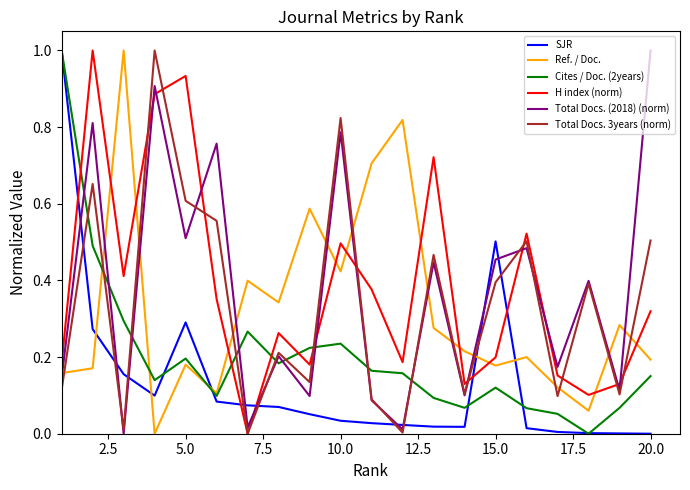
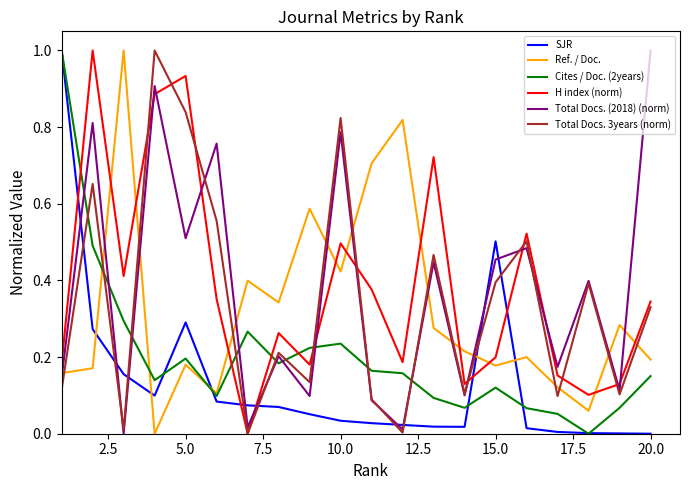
  {
    "SJR": {
      "5.0": 0.29,
      "10.0": 0.03,
      "15.0": 0.50,
      "20.0": 0.00
    },
    "Ref. / Doc.": {
      "5.0": 0.18,
      "10.0": 0.42,
      "15.0": 0.18,
      "20.0": 0.19
    },
    "Cites / Doc. (2years)": {
      "5.0": 0.20,
      "10.0": 0.24,
      "15.0": 0.12,
      "20.0": 0.15
    },
    "H index (norm)": {
      "5.0": 0.93,
      "10.0": 0.50,
      "15.0": 0.20,
-     "20.0": 0.32
+     "20.0": 0.34
    },
    "Total Docs. (2018) (norm)": {
      "5.0": 0.51,
      "10.0": 0.79,
      "15.0": 0.45
    },
    "Total Docs. 3years (norm)": {
-     "5.0": 0.61,
+     "5.0": 0.84,
      "10.0": 0.82,
      "15.0": 0.40,
-     "20.0": 0.50
+     "20.0": 0.33
    }
  }
